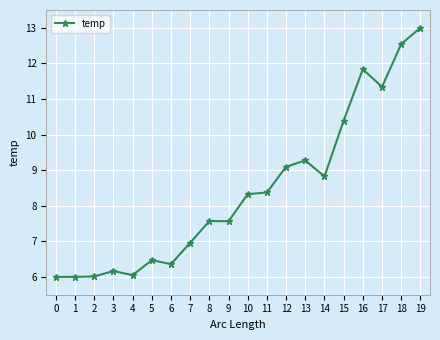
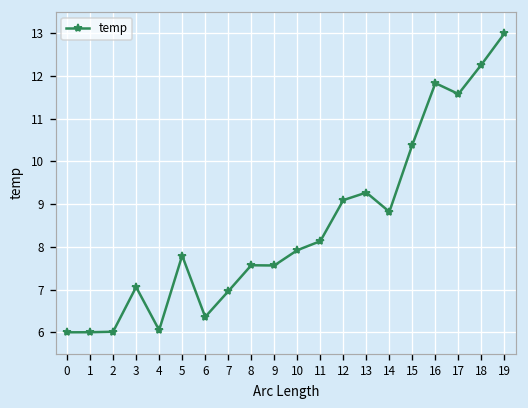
  {
    "0": 6.0,
    "1": 6.0,
    "2": 6.0,
-   "3": 6.2,
+   "3": 7.1,
    "4": 6.1,
-   "5": 6.5,
+   "5": 7.8,
    "6": 6.4,
    "7": 7.0,
    "8": 7.6,
    "9": 7.6,
-   "10": 8.3,
-   "11": 8.4,
+   "10": 7.9,
+   "11": 8.1,
    "12": 9.1,
    "13": 9.3,
    "14": 8.8,
    "15": 10.4,
    "16": 11.8,
-   "17": 11.3,
-   "18": 12.5,
+   "17": 11.6,
+   "18": 12.3,
    "19": 13.0
  }
